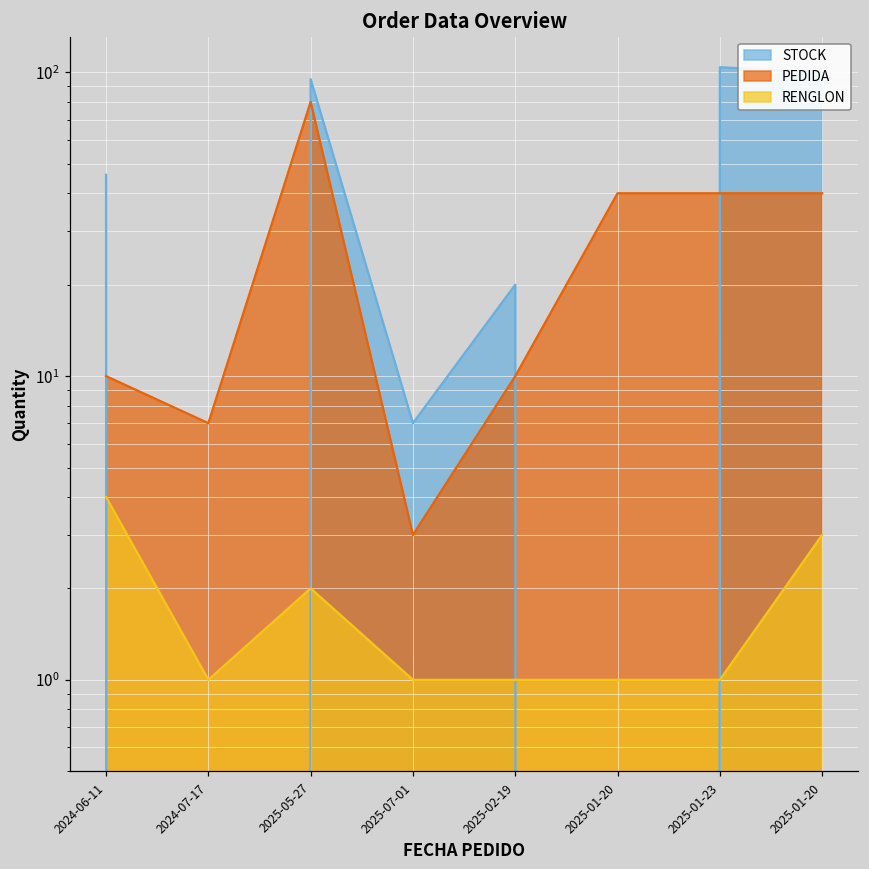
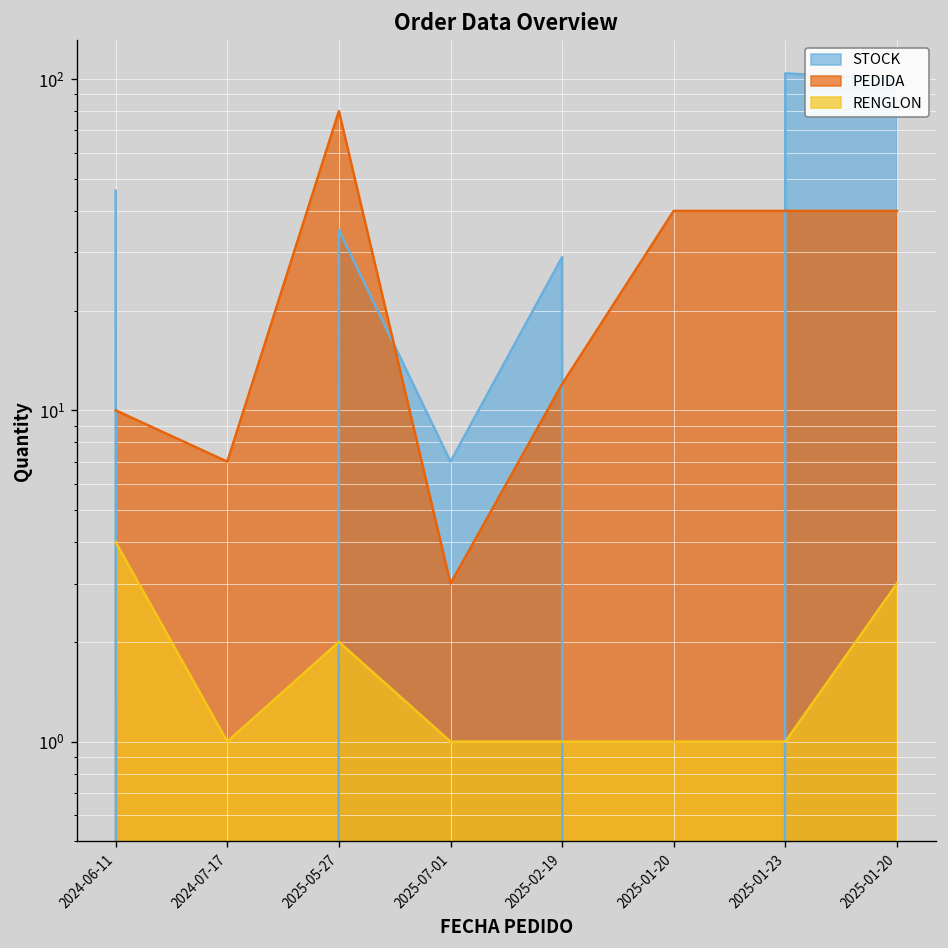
  {
    "STOCK": {
      "2024-06-11": 46,
-     "2025-05-27": 95,
+     "2025-05-27": 35,
      "2025-07-01": 7,
-     "2025-02-19": 20,
+     "2025-02-19": 29,
      "2025-01-23": 104
    },
    "PEDIDA": {
      "2024-06-11": 10,
      "2024-07-17": 7,
      "2025-05-27": 80,
      "2025-07-01": 3,
-     "2025-02-19": 10,
+     "2025-02-19": 12,
      "2025-01-23": 40
    },
    "RENGLON": {
      "2024-06-11": 4,
      "2024-07-17": 1,
      "2025-05-27": 2,
      "2025-07-01": 1,
      "2025-02-19": 1,
      "2025-01-23": 1
    }
  }
